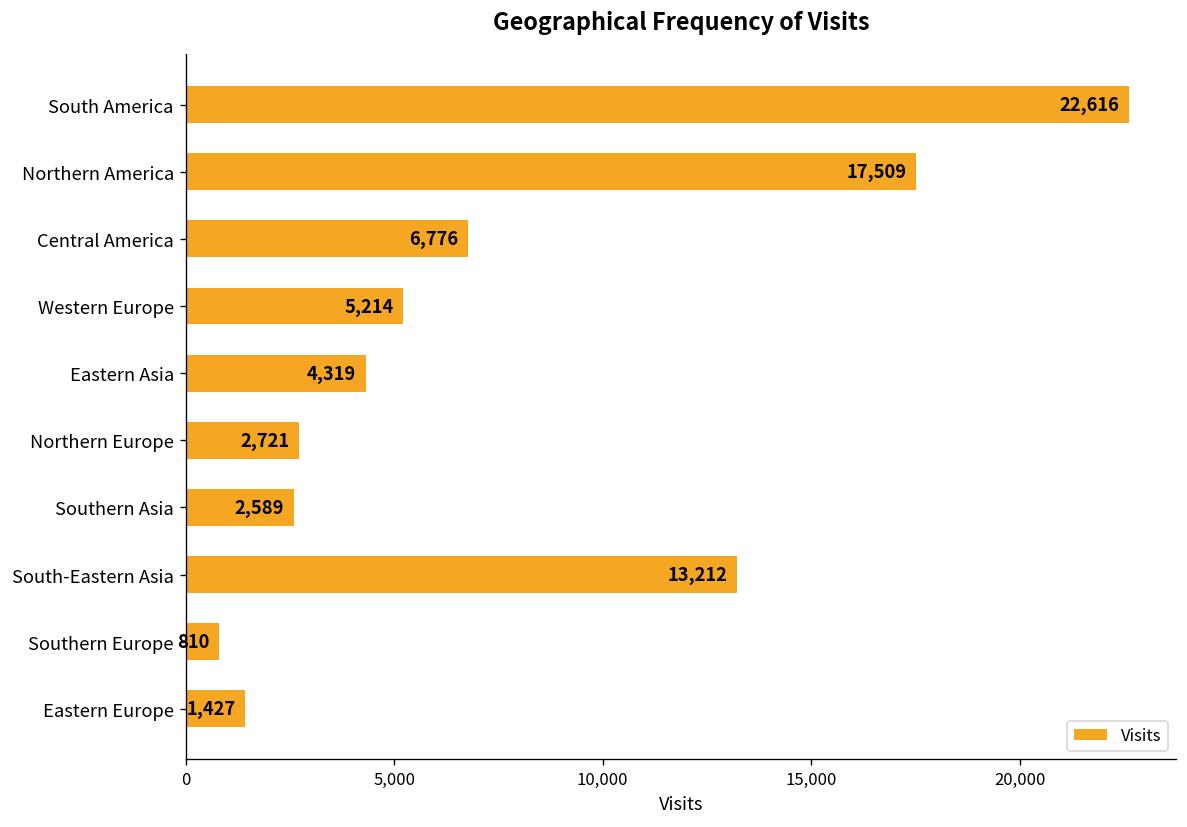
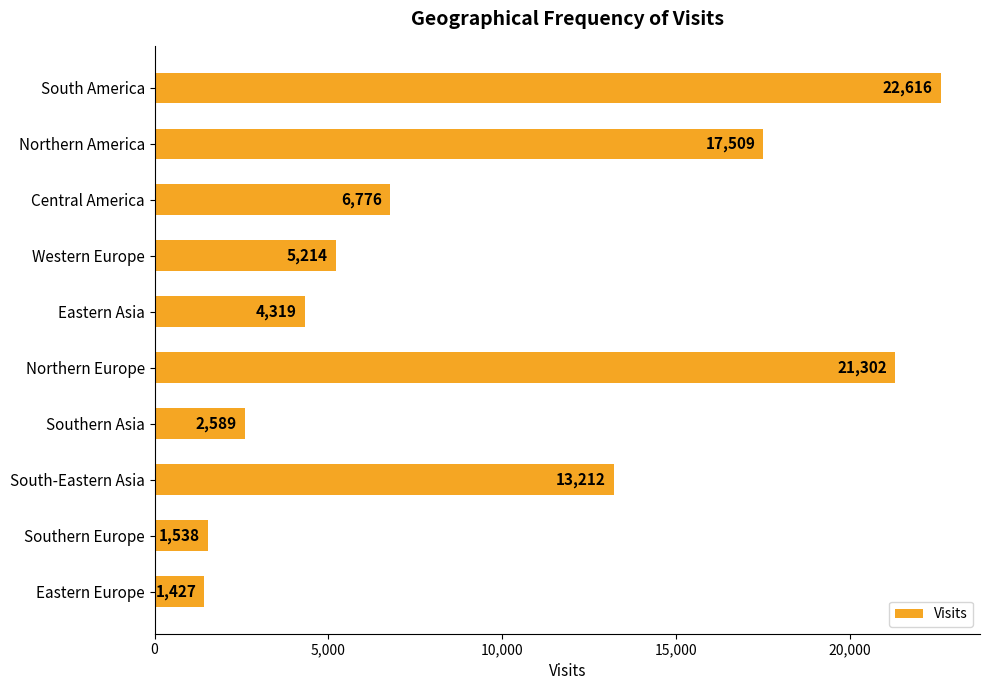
  {
    "South America": "22,616",
    "Northern America": "17,509",
    "Central America": "6,776",
    "Western Europe": "5,214",
    "Eastern Asia": "4,319",
-   "Northern Europe": "2,721",
+   "Northern Europe": "21,302",
    "Southern Asia": "2,589",
    "South-Eastern Asia": "13,212",
-   "Southern Europe": "810",
+   "Southern Europe": "1,538",
    "Eastern Europe": "1,427"
  }
